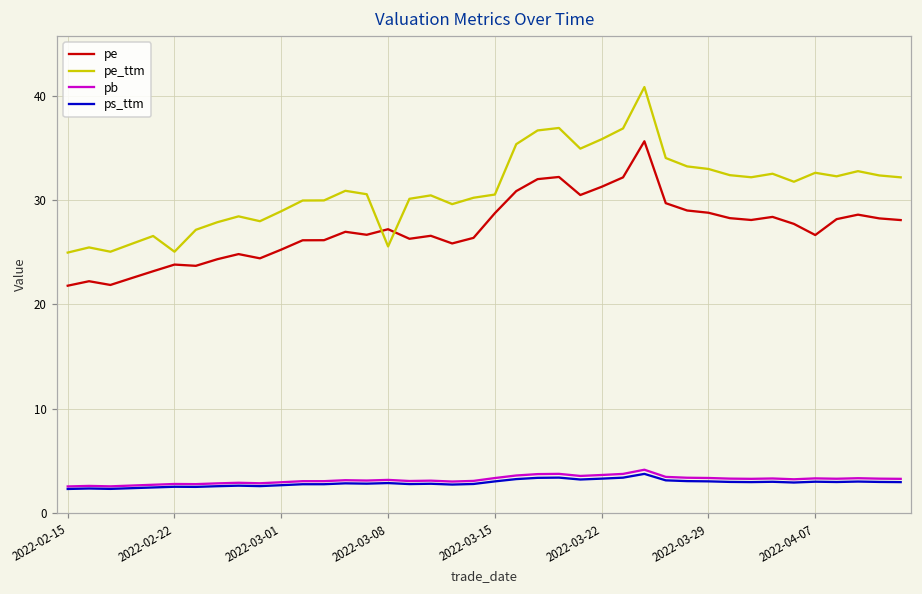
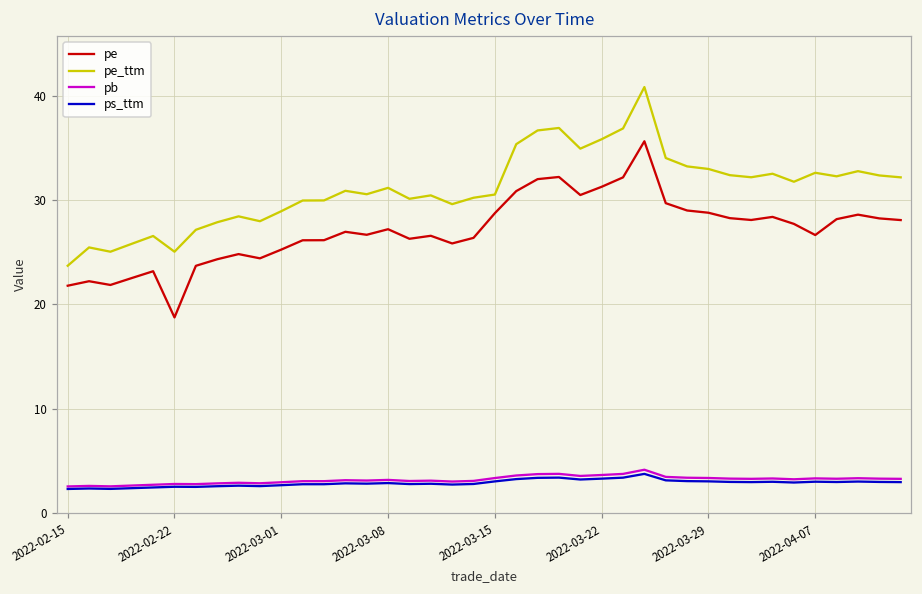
  {
    "pe": {
      "2022-02-15": 22,
-     "2022-02-22": 24,
+     "2022-02-22": 19,
      "2022-03-01": 25,
      "2022-03-08": 27,
      "2022-03-15": 29,
      "2022-03-22": 31,
      "2022-03-29": 29,
      "2022-04-07": 27
    },
    "pe_ttm": {
-     "2022-02-15": 25,
+     "2022-02-15": 24,
      "2022-02-22": 25,
      "2022-03-01": 29,
-     "2022-03-08": 26,
+     "2022-03-08": 31,
      "2022-03-15": 31,
      "2022-03-22": 36,
      "2022-03-29": 33,
      "2022-04-07": 33
    },
    "pb": {
      "2022-03-01": 3,
      "2022-03-08": 3,
      "2022-03-15": 3,
      "2022-03-22": 4,
      "2022-03-29": 3,
      "2022-04-07": 3
    },
    "ps_ttm": {
      "2022-03-01": 3,
      "2022-03-08": 3,
      "2022-03-15": 3,
      "2022-03-22": 3,
      "2022-03-29": 3,
      "2022-04-07": 3
    }
  }
